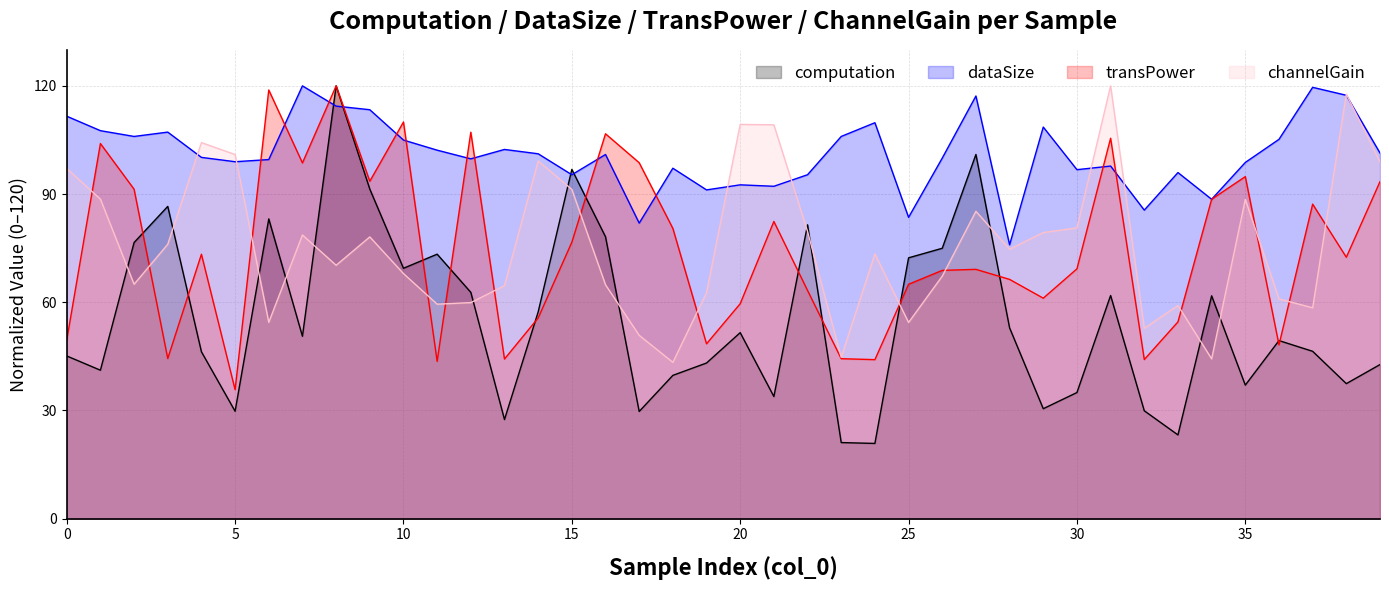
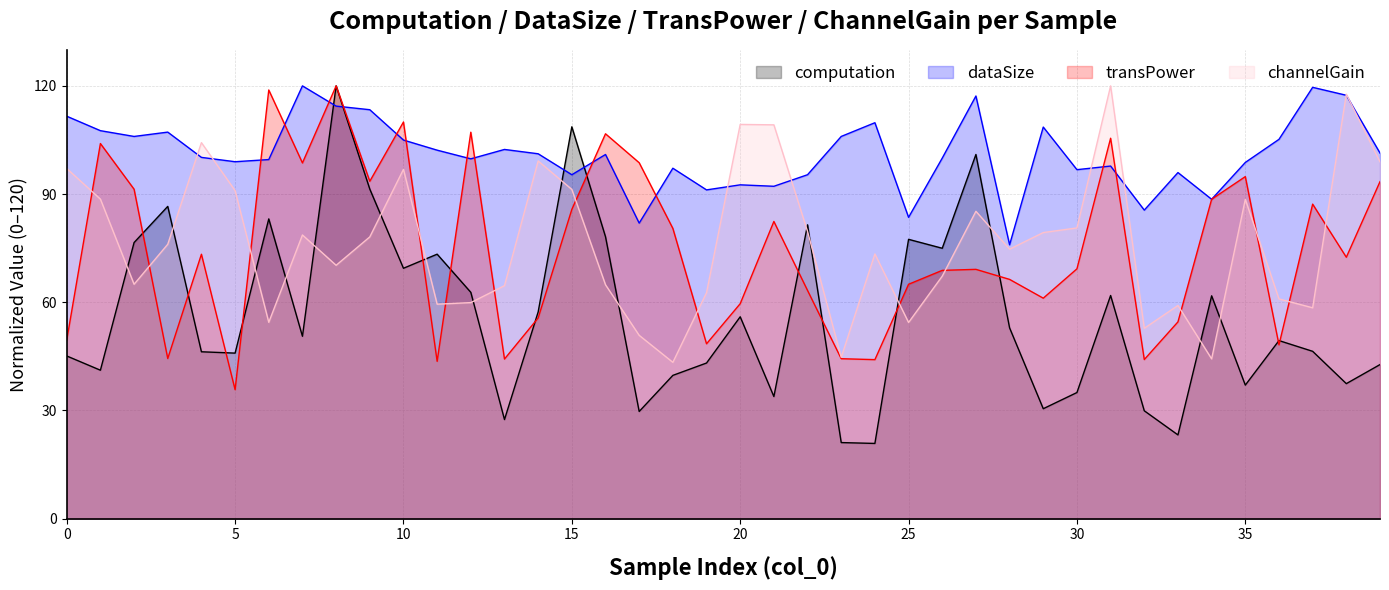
  {
    "computation": {
      "0": 45,
-     "5": 30,
+     "5": 46,
      "10": 69,
-     "15": 97,
-     "20": 52,
-     "25": 72,
+     "15": 109,
+     "20": 56,
+     "25": 77,
      "30": 35,
      "35": 37
    },
    "dataSize": {
      "0": 112,
      "5": 99,
      "10": 105,
      "15": 95,
      "20": 93,
      "25": 84,
      "30": 97,
      "35": 99
    },
    "transPower": {
      "0": 49,
      "5": 36,
      "10": 110,
-     "15": 77,
+     "15": 86,
      "20": 60,
      "25": 65,
      "30": 69,
      "35": 95
    },
    "channelGain": {
      "0": 97,
-     "5": 101,
-     "10": 68,
+     "5": 91,
+     "10": 97,
      "15": 91,
      "20": 109,
      "25": 54,
      "30": 81,
      "35": 89
    }
  }
